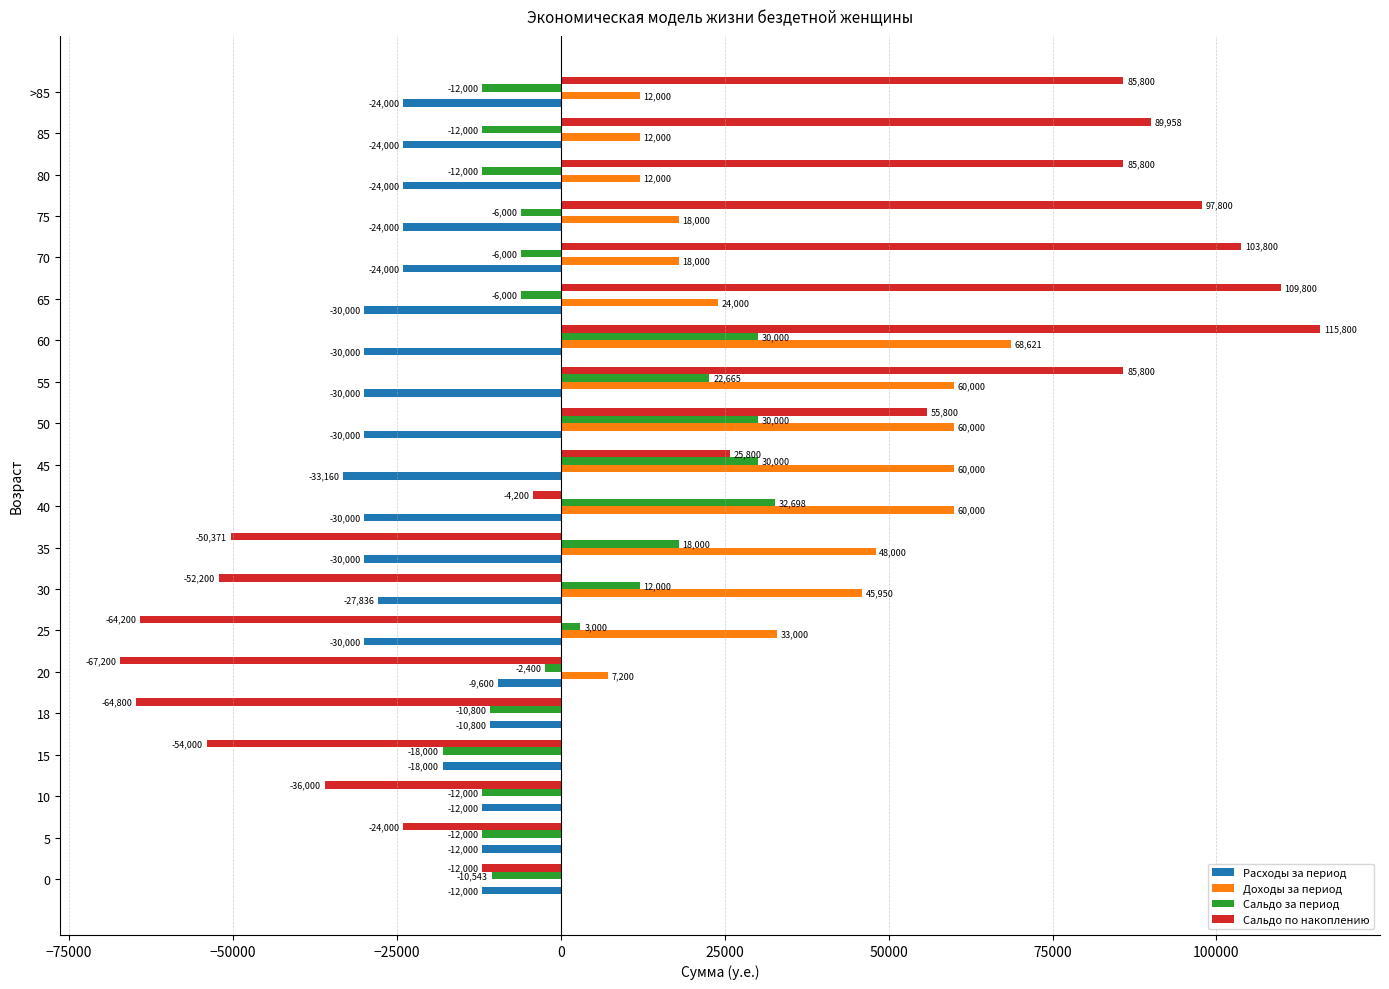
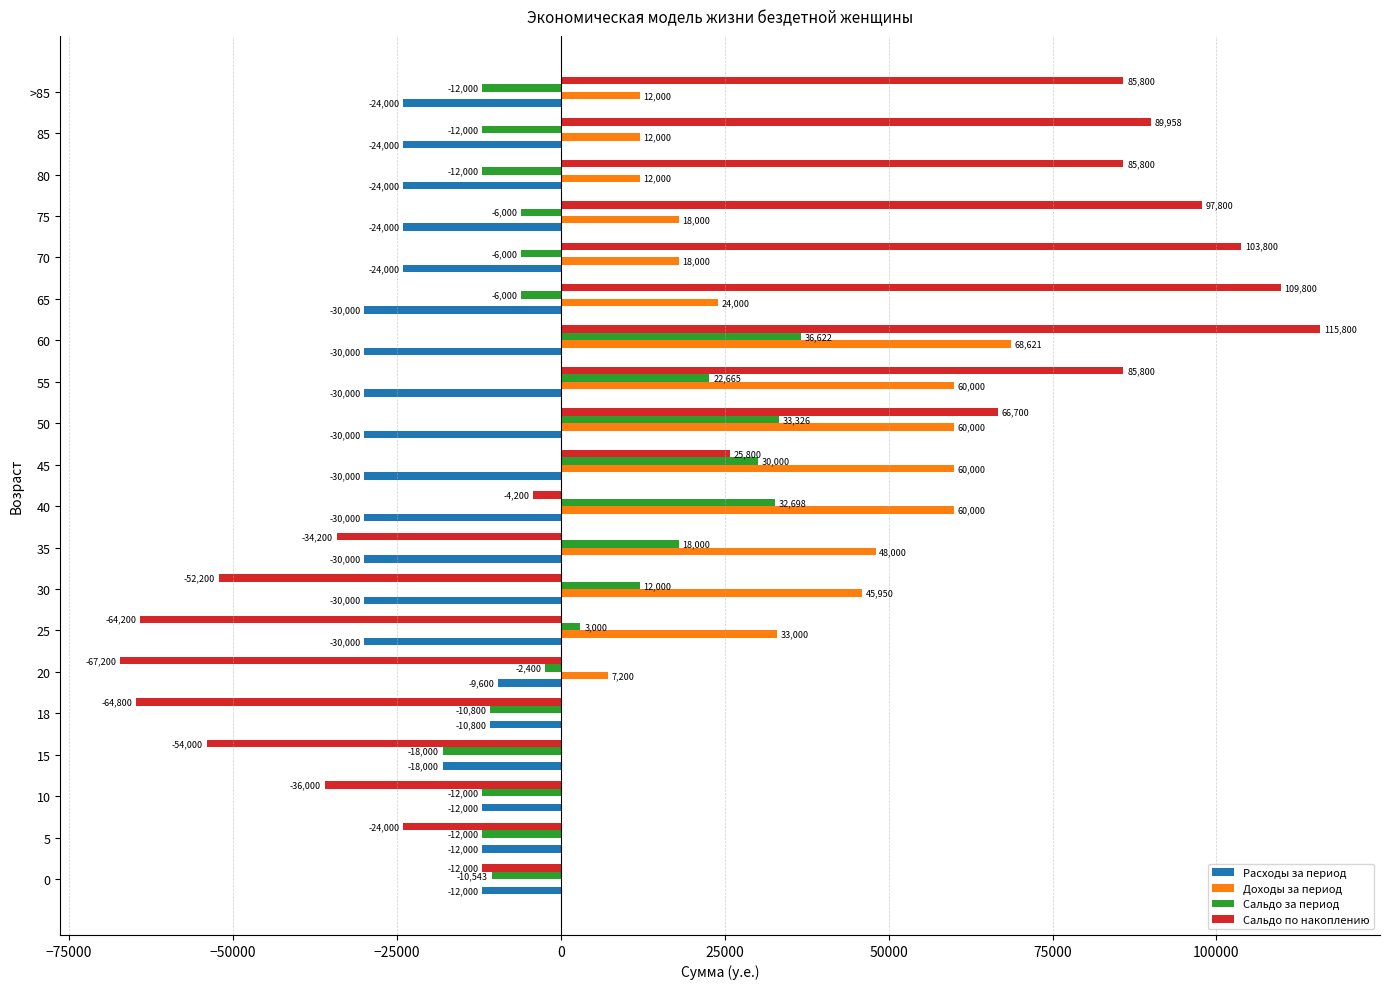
  {
    "Расходы за период": {
      ">85": "-24,000",
      "85": "-24,000",
      "80": "-24,000",
      "75": "-24,000",
      "70": "-24,000",
      "65": "-30,000",
      "60": "-30,000",
      "55": "-30,000",
      "50": "-30,000",
-     "45": "-33,160",
+     "45": "-30,000",
      "40": "-30,000",
      "35": "-30,000",
-     "30": "-27,836",
+     "30": "-30,000",
      "25": "-30,000",
      "20": "-9,600",
      "18": "-10,800",
      "15": "-18,000",
      "10": "-12,000",
      "5": "-12,000",
      "0": "-12,000"
    },
    "Доходы за период": {
      ">85": "12,000",
      "85": "12,000",
      "80": "12,000",
      "75": "18,000",
      "70": "18,000",
      "65": "24,000",
      "60": "68,621",
      "55": "60,000",
      "50": "60,000",
      "45": "60,000",
      "40": "60,000",
      "35": "48,000",
      "30": "45,950",
      "25": "33,000",
      "20": "7,200"
    },
    "Сальдо за период": {
      ">85": "-12,000",
      "85": "-12,000",
      "80": "-12,000",
      "75": "-6,000",
      "70": "-6,000",
      "65": "-6,000",
-     "60": "30,000",
+     "60": "36,622",
      "55": "22,665",
-     "50": "30,000",
+     "50": "33,326",
      "45": "30,000",
      "40": "32,698",
      "35": "18,000",
      "30": "12,000",
      "25": "3,000",
      "20": "-2,400",
      "18": "-10,800",
      "15": "-18,000",
      "10": "-12,000",
      "5": "-12,000",
      "0": "-10,543"
    },
    "Сальдо по накоплению": {
      ">85": "85,800",
      "85": "89,958",
      "80": "85,800",
      "75": "97,800",
      "70": "103,800",
      "65": "109,800",
      "60": "115,800",
      "55": "85,800",
-     "50": "55,800",
+     "50": "66,700",
      "45": "25,800",
      "40": "-4,200",
-     "35": "-50,371",
+     "35": "-34,200",
      "30": "-52,200",
      "25": "-64,200",
      "20": "-67,200",
      "18": "-64,800",
      "15": "-54,000",
      "10": "-36,000",
      "5": "-24,000",
      "0": "-12,000"
    }
  }
